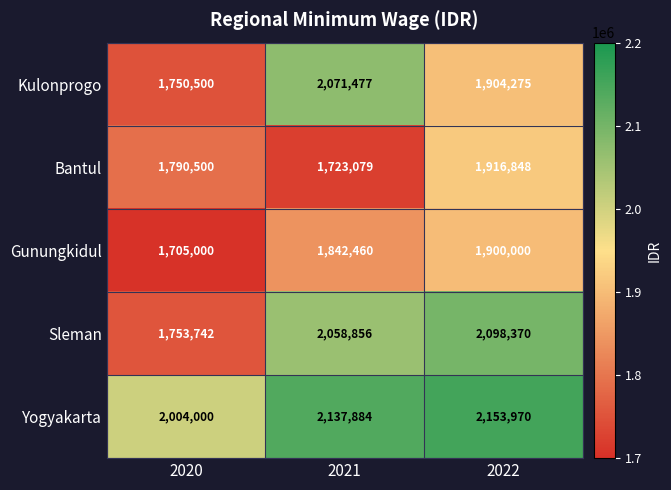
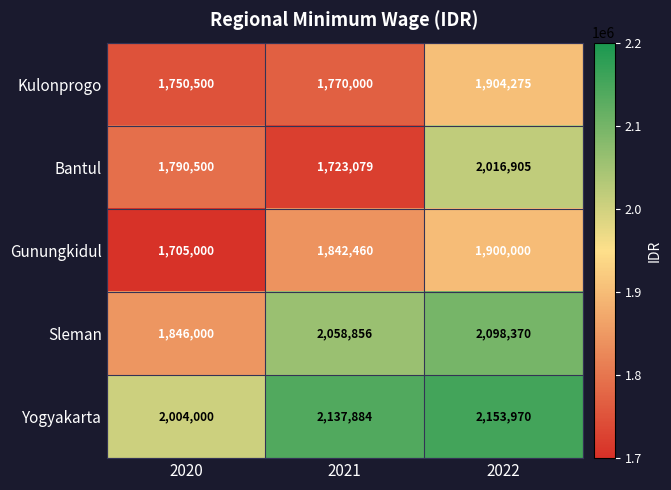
  {
    "Kulonprogo": {
      "2020": "1,750,500",
-     "2021": "2,071,477",
+     "2021": "1,770,000",
      "2022": "1,904,275"
    },
    "Bantul": {
      "2020": "1,790,500",
      "2021": "1,723,079",
-     "2022": "1,916,848"
+     "2022": "2,016,905"
    },
    "Gunungkidul": {
      "2020": "1,705,000",
      "2021": "1,842,460",
      "2022": "1,900,000"
    },
    "Sleman": {
-     "2020": "1,753,742",
+     "2020": "1,846,000",
      "2021": "2,058,856",
      "2022": "2,098,370"
    },
    "Yogyakarta": {
      "2020": "2,004,000",
      "2021": "2,137,884",
      "2022": "2,153,970"
    }
  }
